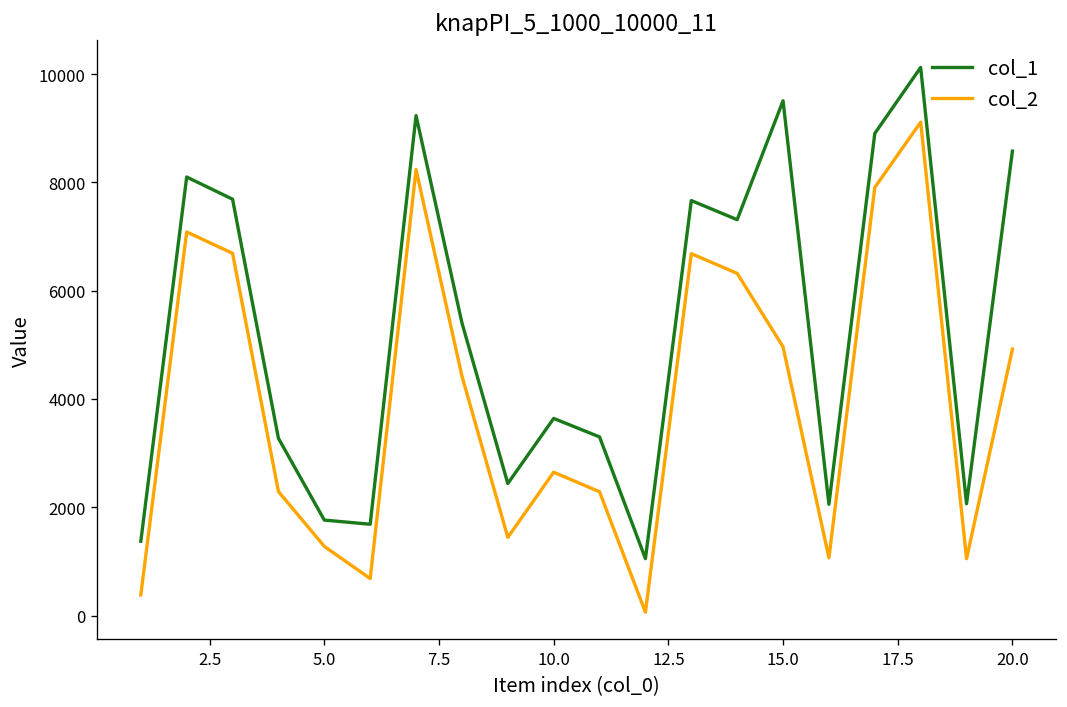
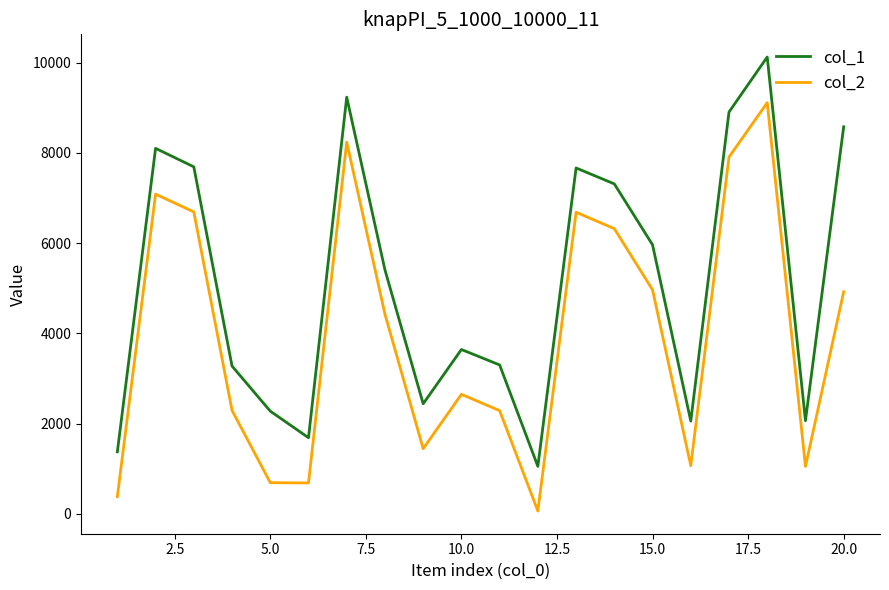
  {
    "col_1": {
-     "5.0": 1800,
+     "5.0": 2300,
      "10.0": 3600,
-     "15.0": 9500,
+     "15.0": 6000,
      "20.0": 8600
    },
    "col_2": {
-     "5.0": 1300,
+     "5.0": 700,
      "10.0": 2600,
      "15.0": 5000,
      "20.0": 4900
    }
  }
